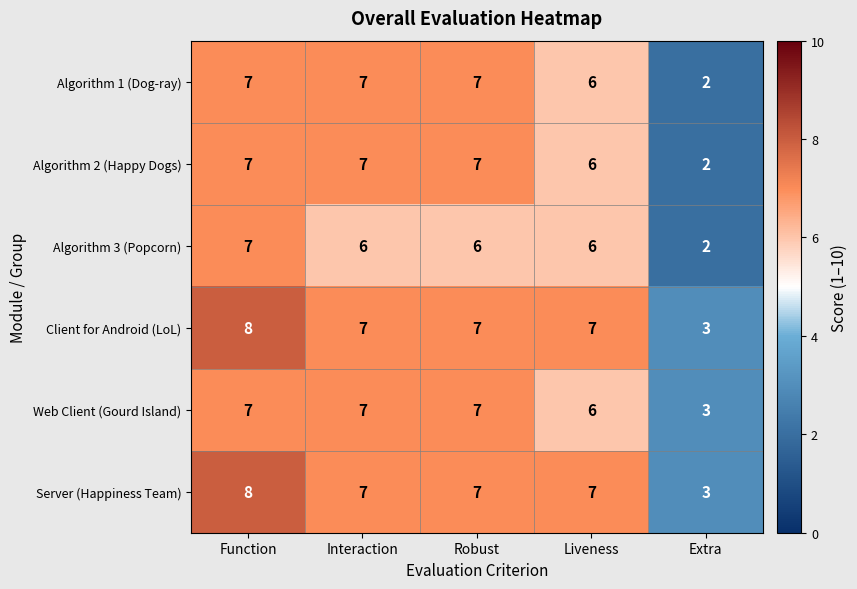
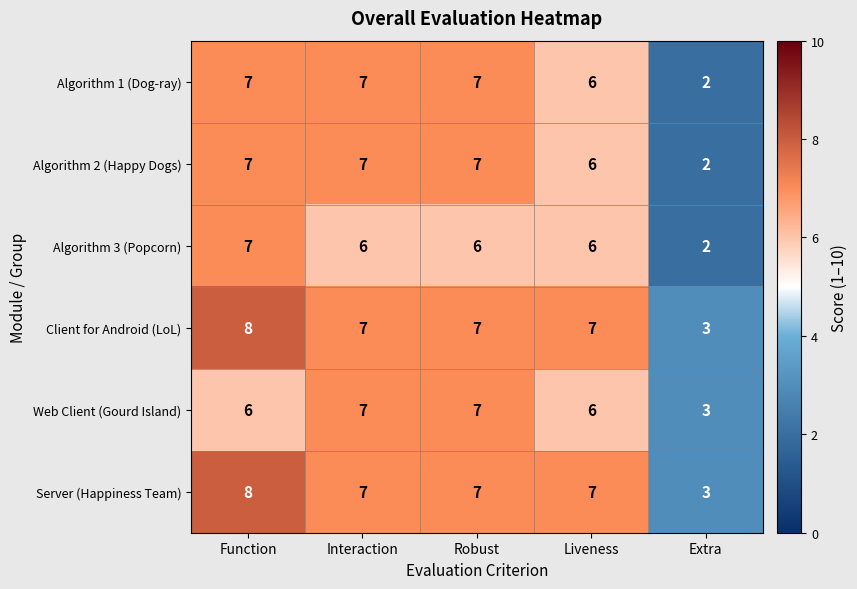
  {
    "Algorithm 1 (Dog-ray)": {
      "Function": 7,
      "Interaction": 7,
      "Robust": 7,
      "Liveness": 6,
      "Extra": 2
    },
    "Algorithm 2 (Happy Dogs)": {
      "Function": 7,
      "Interaction": 7,
      "Robust": 7,
      "Liveness": 6,
      "Extra": 2
    },
    "Algorithm 3 (Popcorn)": {
      "Function": 7,
      "Interaction": 6,
      "Robust": 6,
      "Liveness": 6,
      "Extra": 2
    },
    "Client for Android (LoL)": {
      "Function": 8,
      "Interaction": 7,
      "Robust": 7,
      "Liveness": 7,
      "Extra": 3
    },
    "Web Client (Gourd Island)": {
-     "Function": 7,
+     "Function": 6,
      "Interaction": 7,
      "Robust": 7,
      "Liveness": 6,
      "Extra": 3
    },
    "Server (Happiness Team)": {
      "Function": 8,
      "Interaction": 7,
      "Robust": 7,
      "Liveness": 7,
      "Extra": 3
    }
  }
